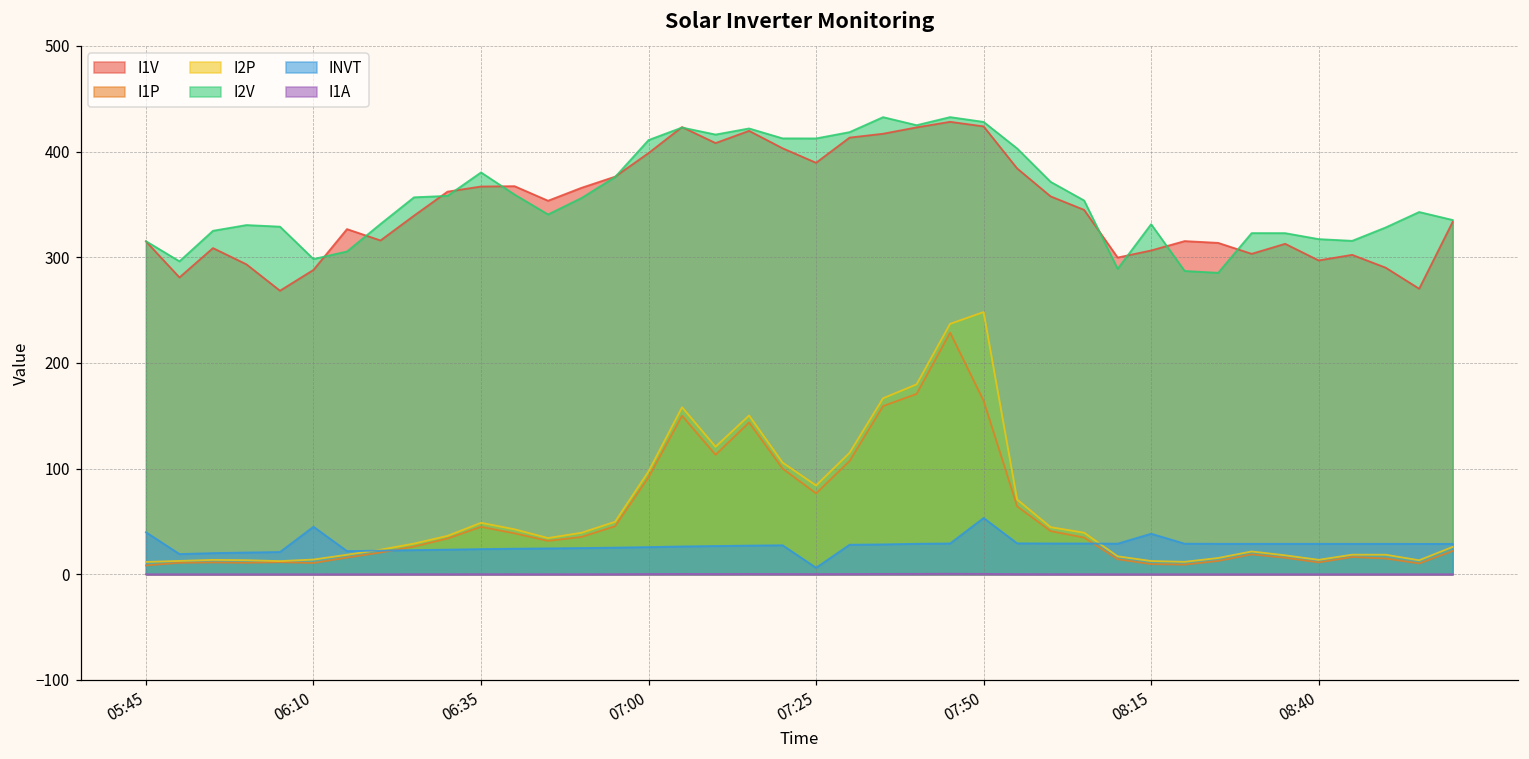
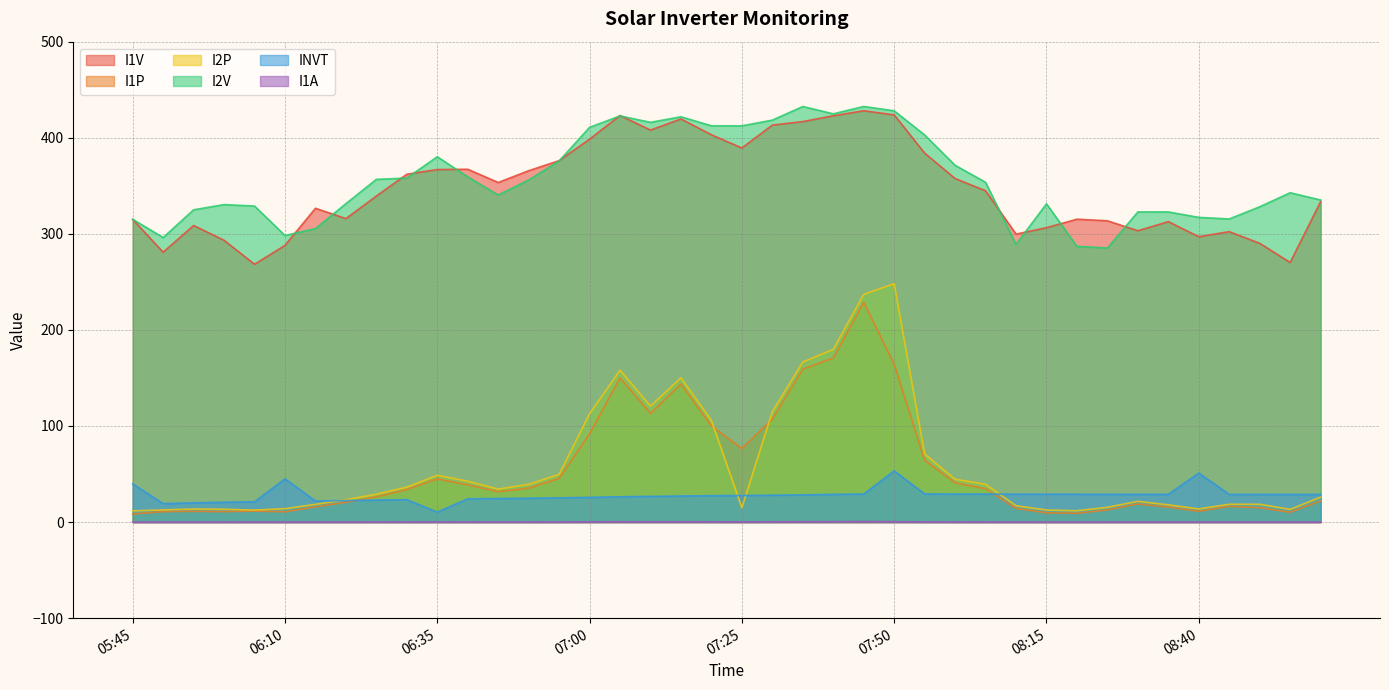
  {
    "I2P": {
      "05:45": 10,
      "06:10": 10,
      "06:35": 50,
-     "07:00": 100,
-     "07:25": 80,
+     "07:00": 110,
+     "07:25": 10,
      "07:50": 250,
      "08:15": 10
    },
    "I2V": {
      "06:10": 300,
      "06:35": 380,
      "07:00": 410,
      "07:25": 410,
      "07:50": 430,
      "08:15": 330,
      "08:40": 320
    },
    "INVT": {
      "05:45": 40,
      "06:10": 50,
-     "06:35": 20,
+     "06:35": 10,
      "07:00": 30,
-     "07:25": 10,
+     "07:25": 30,
      "07:50": 50,
-     "08:15": 40,
-     "08:40": 30
+     "08:15": 30,
+     "08:40": 50
    },
    "I1A": {
      "05:45": 0,
      "06:10": 0,
      "06:35": 0,
      "07:00": 0,
      "07:25": 0,
      "07:50": 0,
      "08:15": 0,
      "08:40": 0
    }
  }
